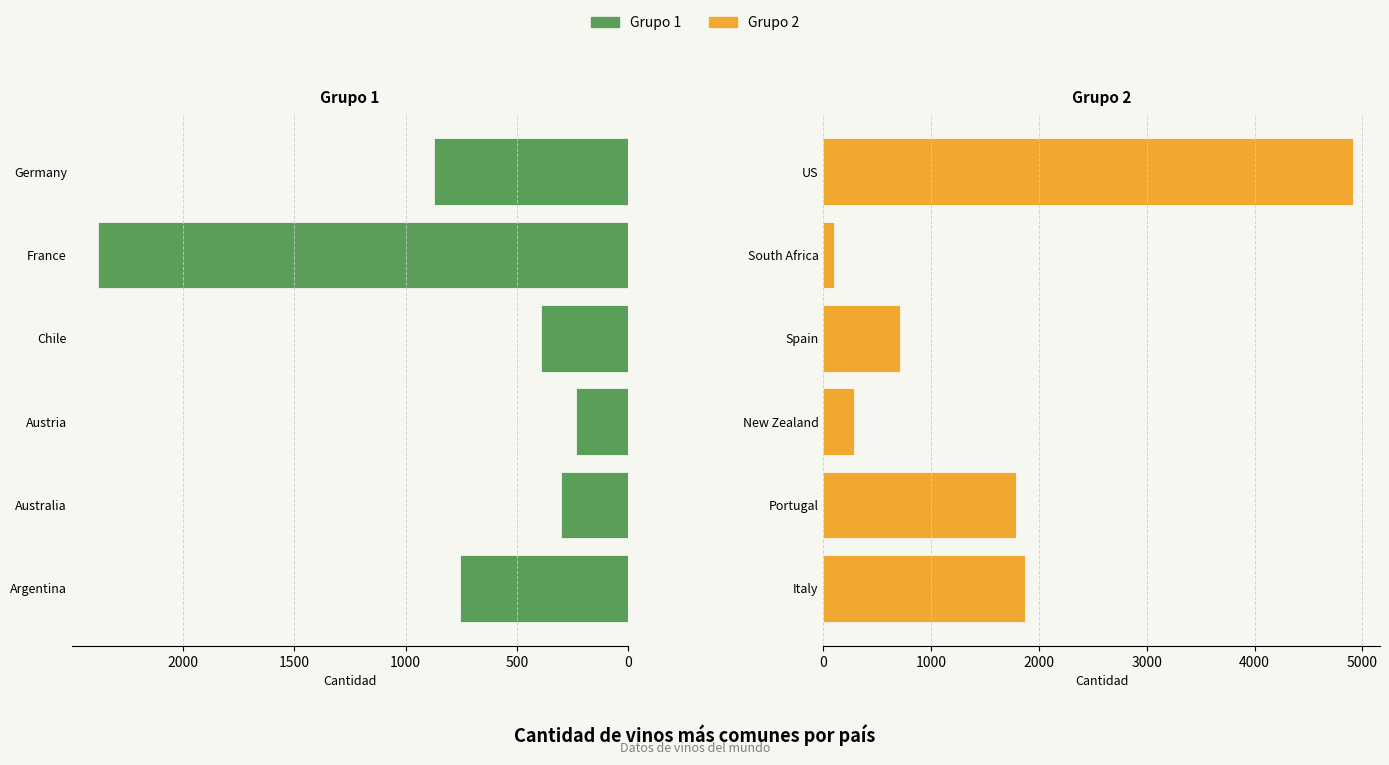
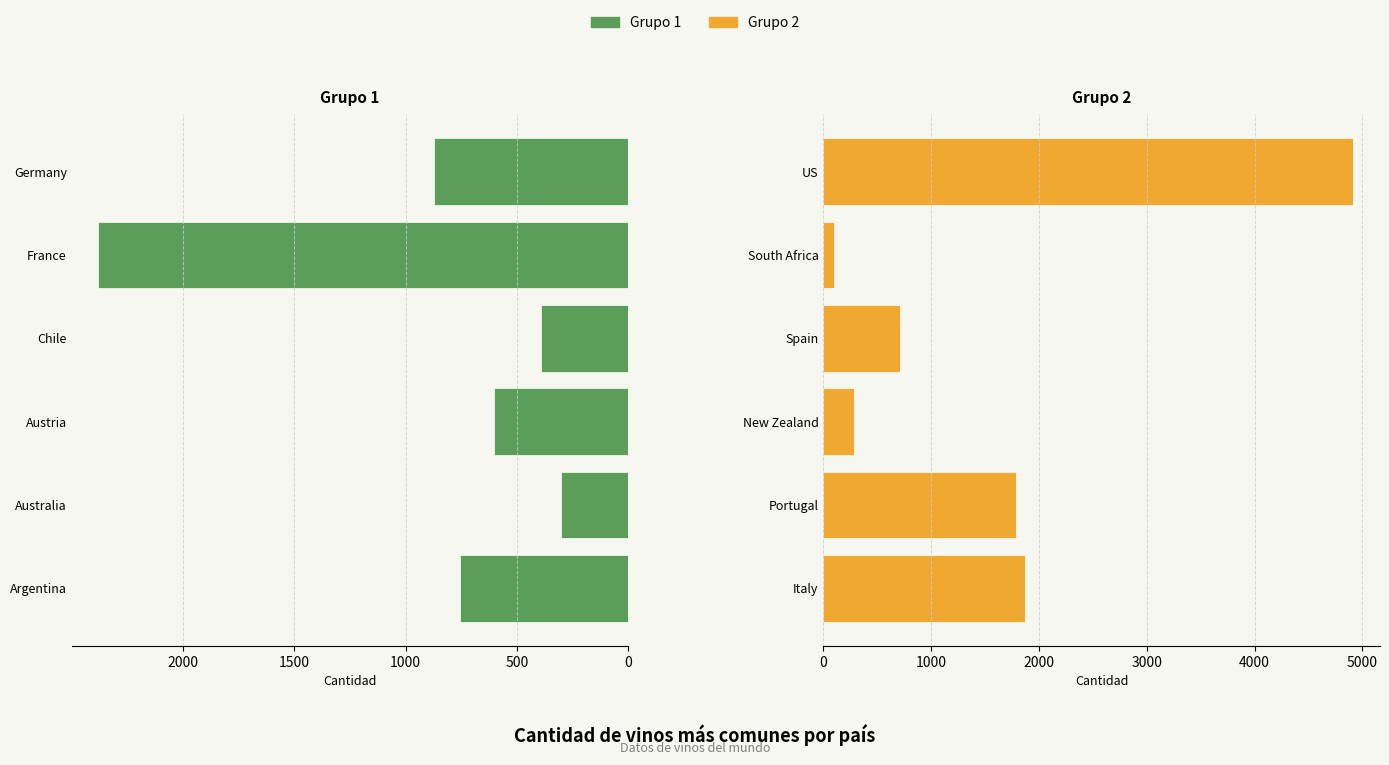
  {
    "Grupo 1": {
      "Germany": 880,
      "France": 2380,
      "Chile": 390,
-     "Austria": 230,
+     "Austria": 610,
      "Australia": 300,
      "Argentina": 760
    },
    "Grupo 2": {
      "US": 4920,
      "South Africa": 100,
      "Spain": 710,
      "New Zealand": 280,
      "Portugal": 1790,
      "Italy": 1870
    }
  }
